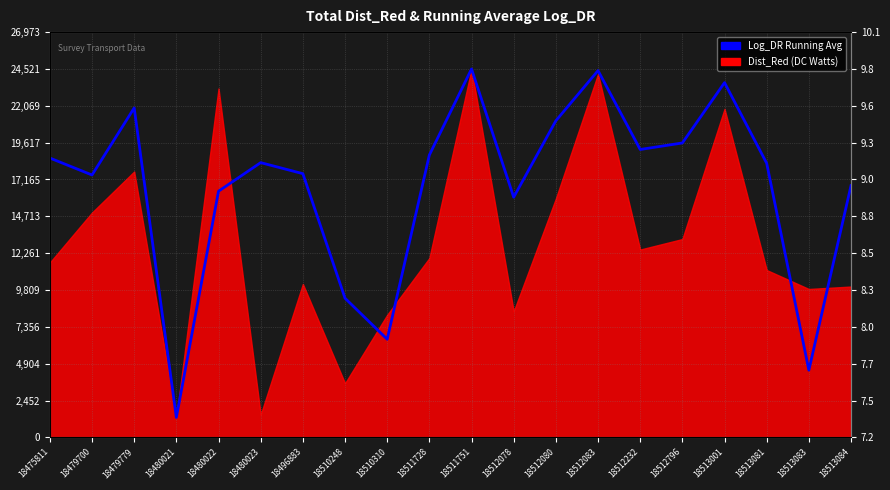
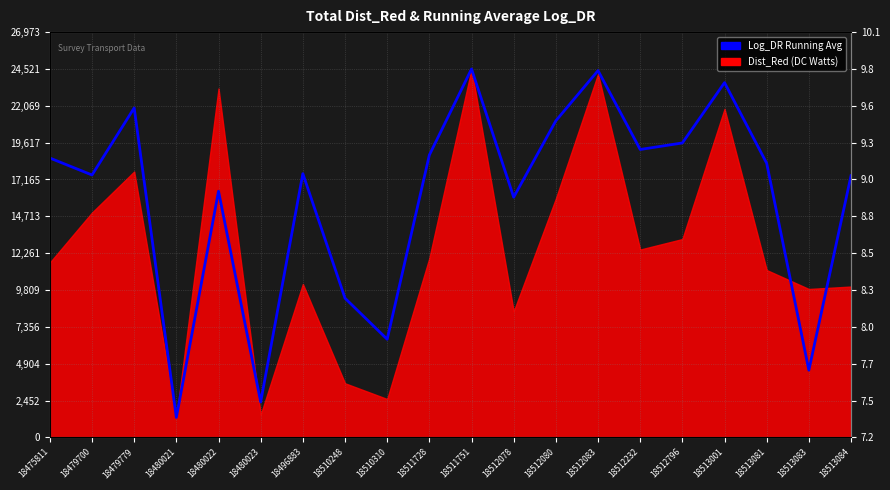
  {
    "Log_DR Running Avg": {
      "18475811": "18,600",
      "18479700": "17,500",
      "18479779": "21,900",
      "18480022": "16,400",
-     "18480023": "18,300",
+     "18480023": "2,400",
      "18496883": "17,600",
      "18510248": "9,300",
      "18510310": "6,500",
      "18511728": "18,800",
      "18512078": "16,000",
      "18512080": "21,100",
      "18512083": "24,400",
      "18512232": "19,200",
      "18512796": "19,600",
      "18513001": "23,600",
      "18513081": "18,200",
      "18513083": "4,500",
-     "18513084": "16,800"
+     "18513084": "17,400"
    },
    "Dist_Red (DC Watts)": {
      "18475811": "11,600",
      "18479700": "15,000",
      "18479779": "17,700",
      "18480022": "23,200",
      "18480023": "1,500",
      "18496883": "10,200",
      "18510248": "3,600",
-     "18510310": "8,200",
+     "18510310": "2,600",
      "18511728": "11,900",
      "18512078": "8,400",
      "18512080": "15,900",
      "18512083": "24,200",
      "18512232": "12,500",
      "18512796": "13,200",
      "18513001": "21,900",
      "18513081": "11,100",
      "18513083": "9,900",
      "18513084": "10,000"
    }
  }
